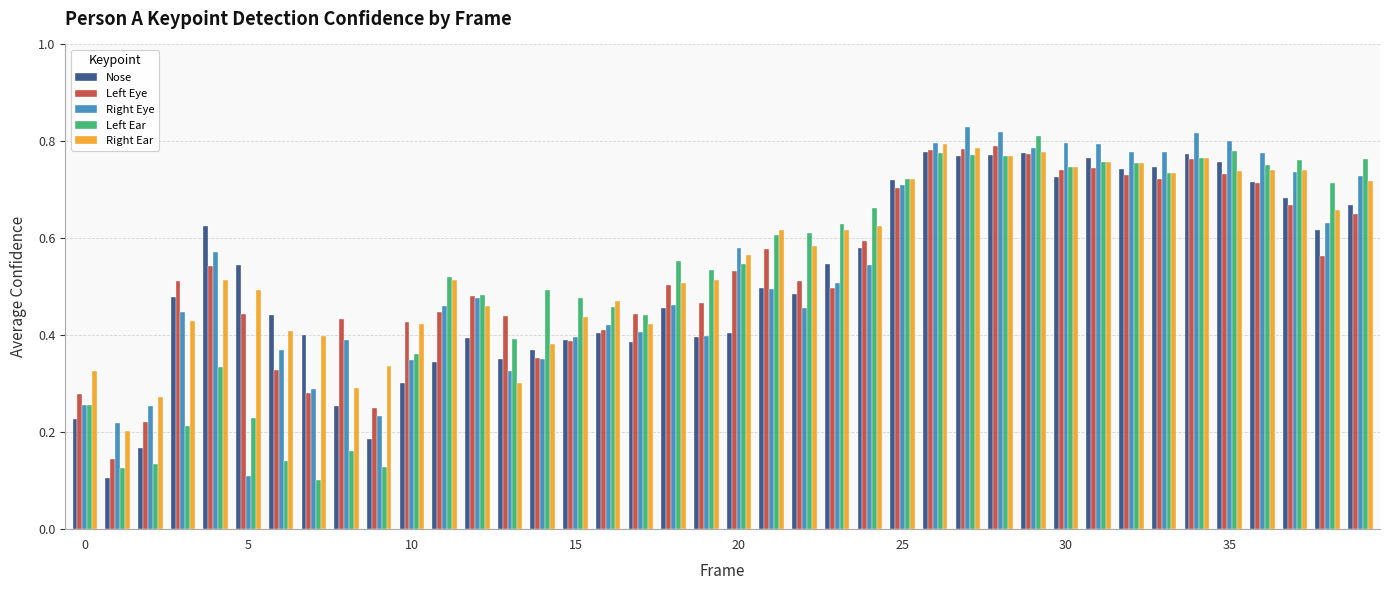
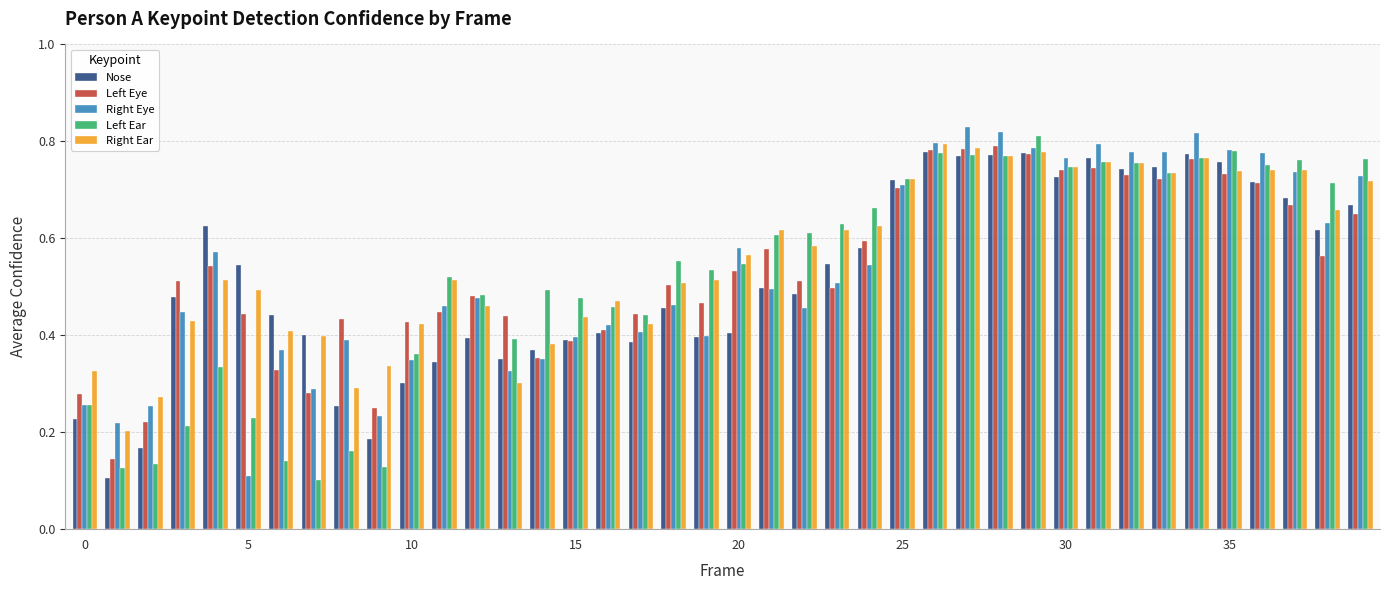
  {
    "Right Eye": {
      "0": 0.26,
      "5": 0.11,
      "10": 0.35,
      "15": 0.40,
      "20": 0.58,
      "25": 0.71,
-     "30": 0.80,
-     "35": 0.80
+     "30": 0.77,
+     "35": 0.78
    }
  }
